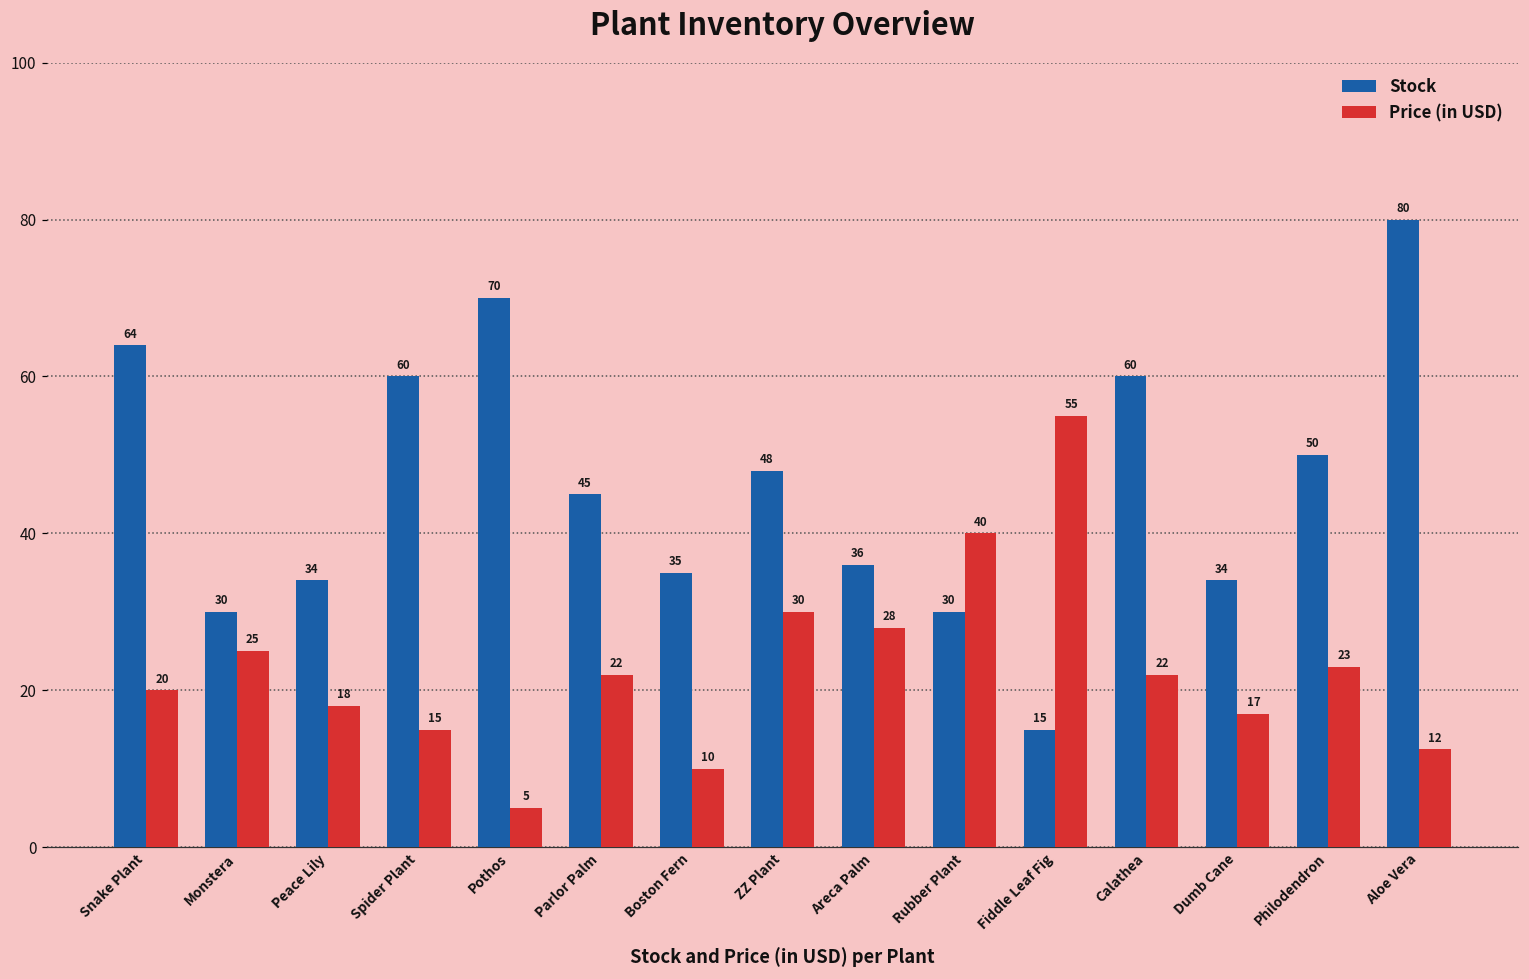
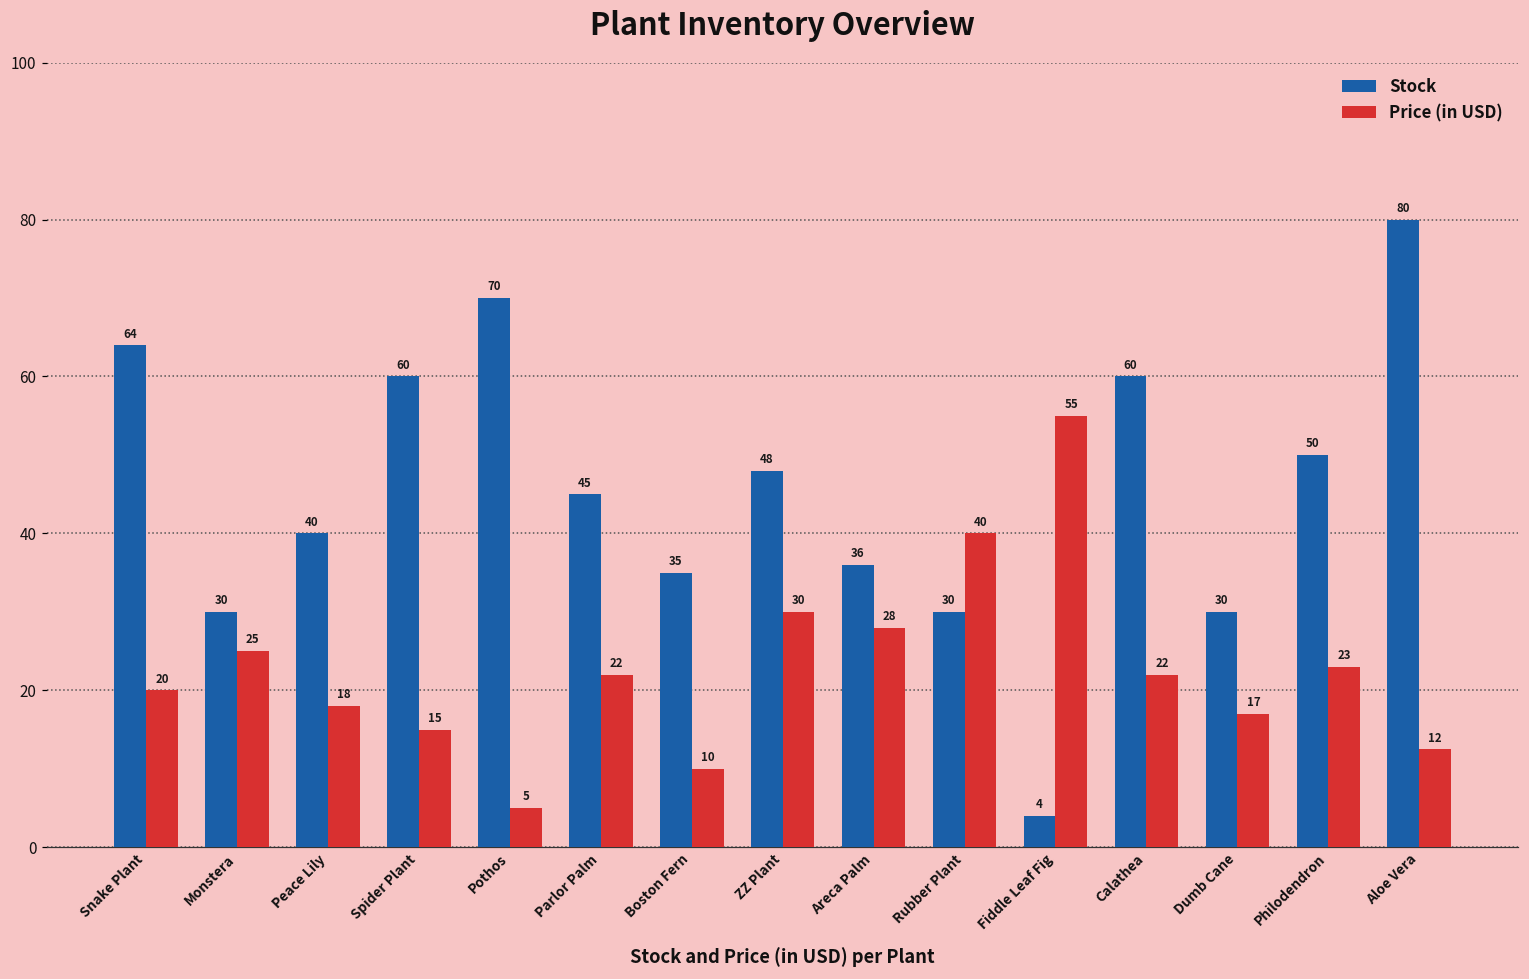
  {
    "Stock": {
      "Snake Plant": 64,
      "Monstera": 30,
-     "Peace Lily": 34,
+     "Peace Lily": 40,
      "Spider Plant": 60,
      "Pothos": 70,
      "Parlor Palm": 45,
      "Boston Fern": 35,
      "ZZ Plant": 48,
      "Areca Palm": 36,
      "Rubber Plant": 30,
-     "Fiddle Leaf Fig": 15,
+     "Fiddle Leaf Fig": 4,
      "Calathea": 60,
-     "Dumb Cane": 34,
+     "Dumb Cane": 30,
      "Philodendron": 50,
      "Aloe Vera": 80
    },
    "Price (in USD)": {
      "Snake Plant": 20,
      "Monstera": 25,
      "Peace Lily": 18,
      "Spider Plant": 15,
      "Pothos": 5,
      "Parlor Palm": 22,
      "Boston Fern": 10,
      "ZZ Plant": 30,
      "Areca Palm": 28,
      "Rubber Plant": 40,
      "Fiddle Leaf Fig": 55,
      "Calathea": 22,
      "Dumb Cane": 17,
      "Philodendron": 23,
      "Aloe Vera": 12
    }
  }
